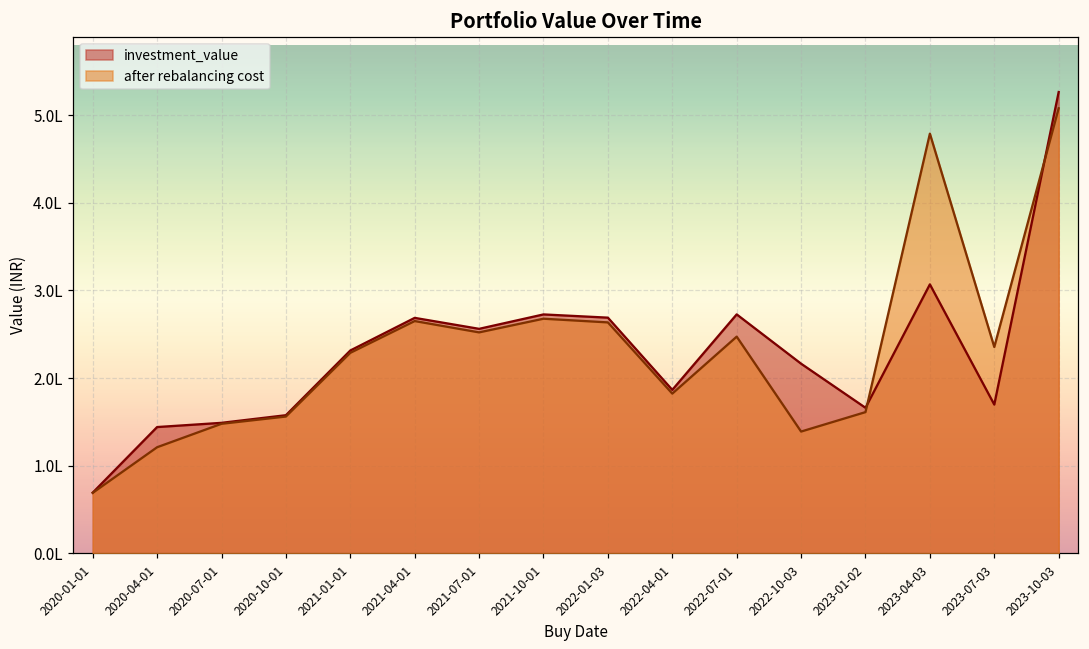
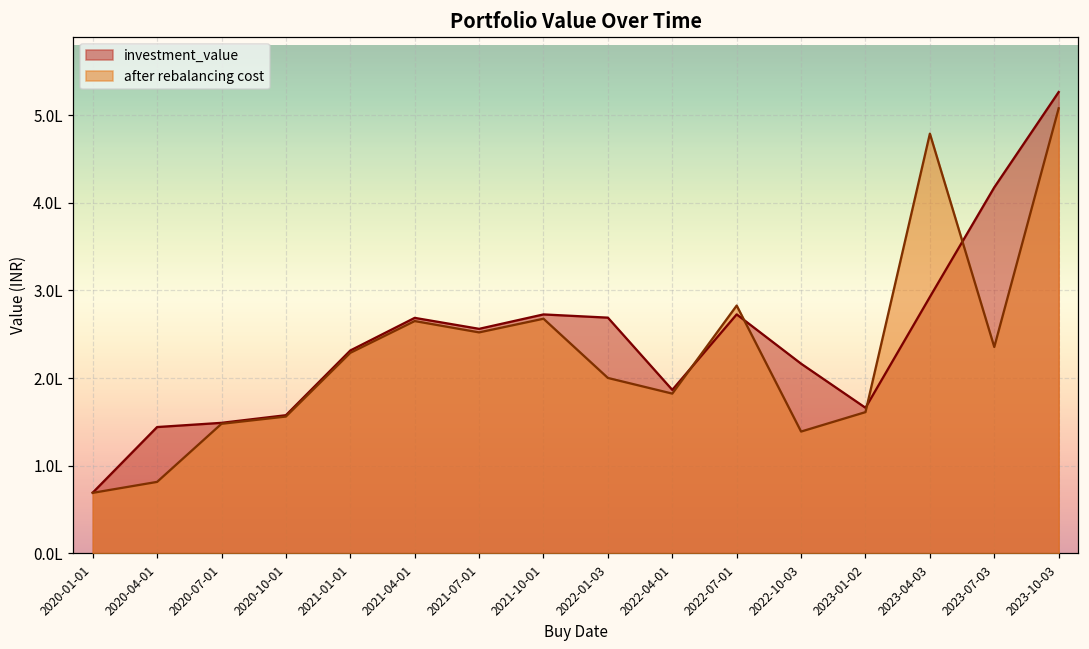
  {
    "investment_value": {
      "2020-04-01": "1.4L",
      "2021-04-01": "2.7L",
      "2021-07-01": "2.6L",
      "2021-10-01": "2.7L",
      "2022-01-03": "2.7L",
      "2022-04-01": "1.9L",
      "2022-07-01": "2.7L",
      "2022-10-03": "2.2L",
      "2023-01-02": "1.7L",
-     "2023-04-03": "3.1L",
-     "2023-07-03": "1.7L",
+     "2023-04-03": "2.9L",
+     "2023-07-03": "4.2L",
      "2023-10-03": "5.3L"
    },
    "after rebalancing cost": {
-     "2020-04-01": "1.2L",
+     "2020-04-01": "0.8L",
      "2021-04-01": "2.7L",
      "2021-07-01": "2.5L",
      "2021-10-01": "2.7L",
-     "2022-01-03": "2.6L",
+     "2022-01-03": "2.0L",
      "2022-04-01": "1.8L",
-     "2022-07-01": "2.5L",
+     "2022-07-01": "2.8L",
      "2022-10-03": "1.4L",
      "2023-01-02": "1.6L",
      "2023-04-03": "4.8L",
      "2023-07-03": "2.4L",
      "2023-10-03": "5.1L"
    }
  }
